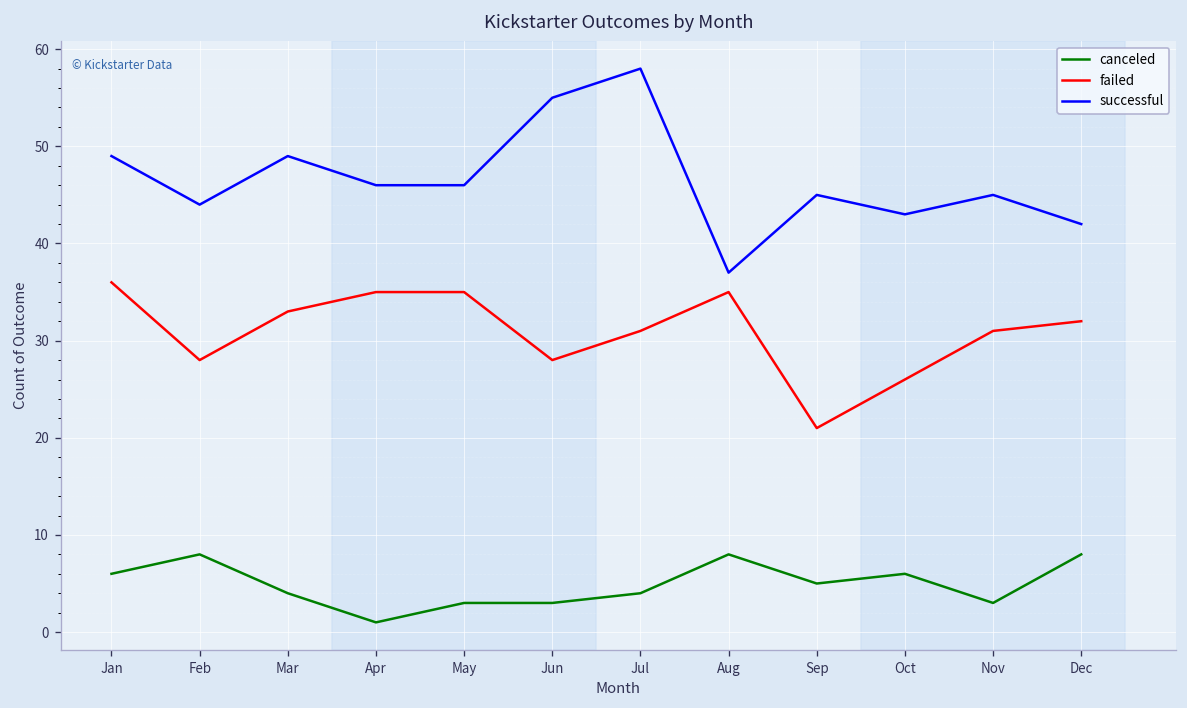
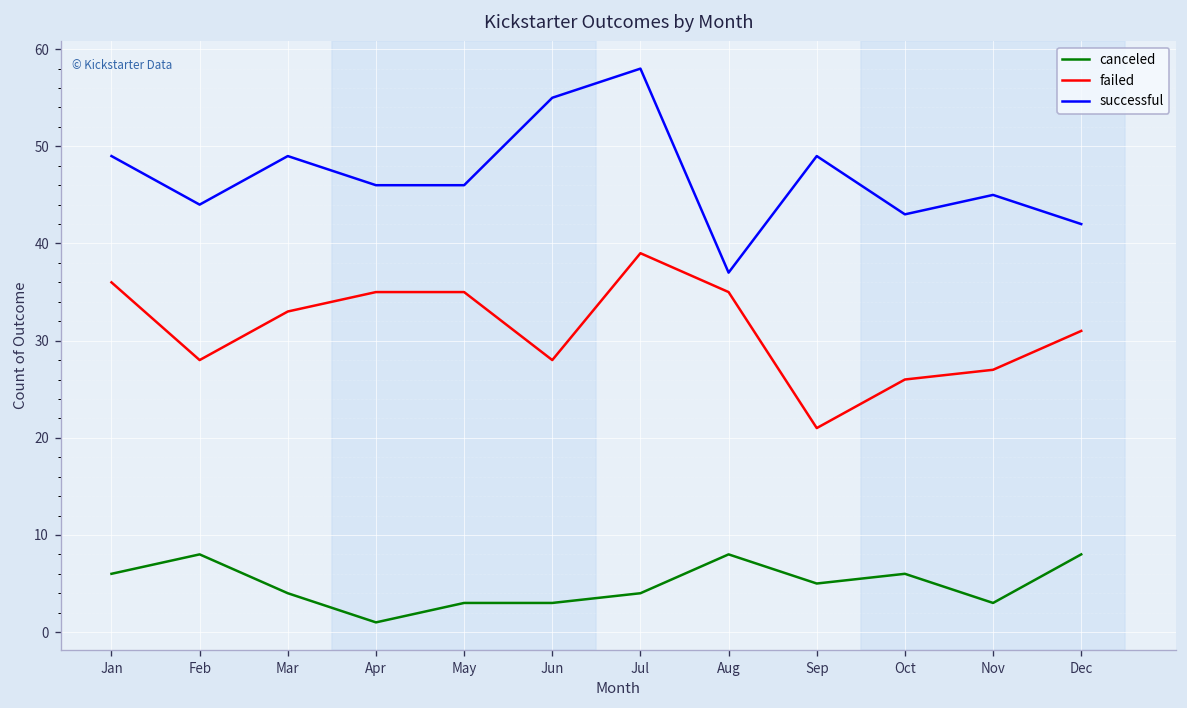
  {
    "canceled": {
      "Jan": 6,
      "Feb": 8,
      "Mar": 4,
      "Apr": 1,
      "May": 3,
      "Jun": 3,
      "Jul": 4,
      "Aug": 8,
      "Sep": 5,
      "Oct": 6,
      "Nov": 3,
      "Dec": 8
    },
    "failed": {
      "Jan": 36,
      "Feb": 28,
      "Mar": 33,
      "Apr": 35,
      "May": 35,
      "Jun": 28,
-     "Jul": 31,
+     "Jul": 39,
      "Aug": 35,
      "Sep": 21,
      "Oct": 26,
-     "Nov": 31,
-     "Dec": 32
+     "Nov": 27,
+     "Dec": 31
    },
    "successful": {
      "Jan": 49,
      "Feb": 44,
      "Mar": 49,
      "Apr": 46,
      "May": 46,
      "Jun": 55,
      "Jul": 58,
      "Aug": 37,
-     "Sep": 45,
+     "Sep": 49,
      "Oct": 43,
      "Nov": 45,
      "Dec": 42
    }
  }
